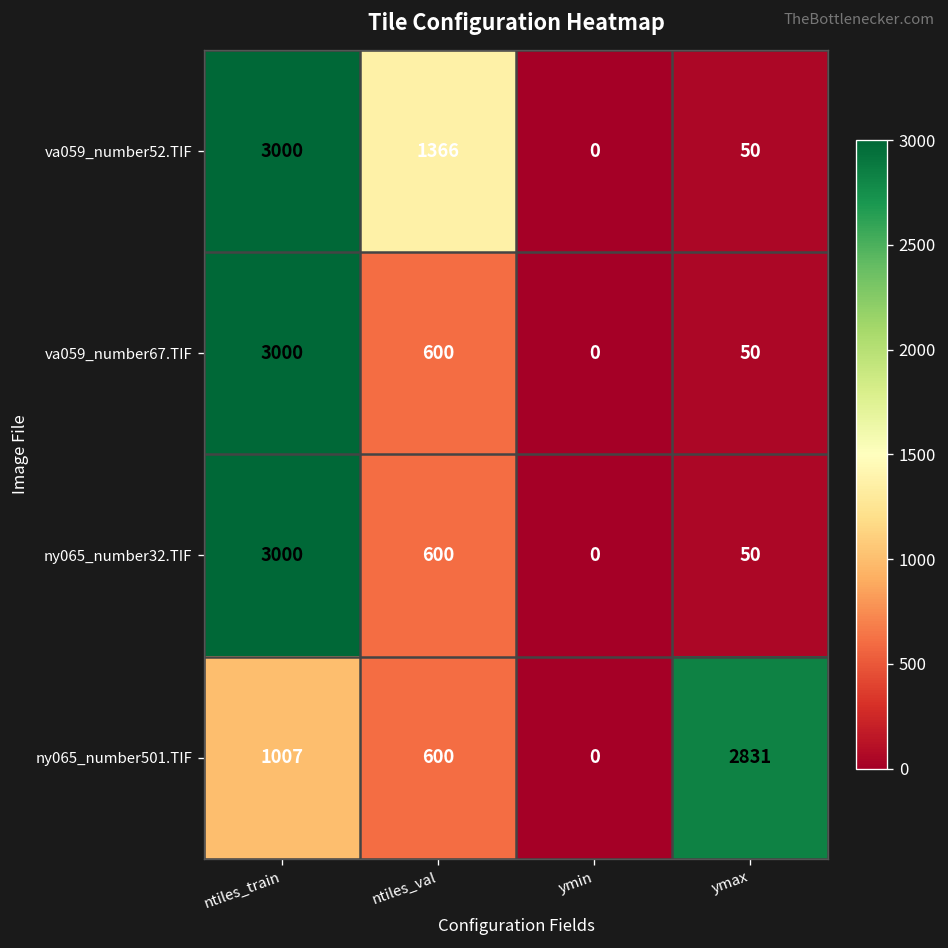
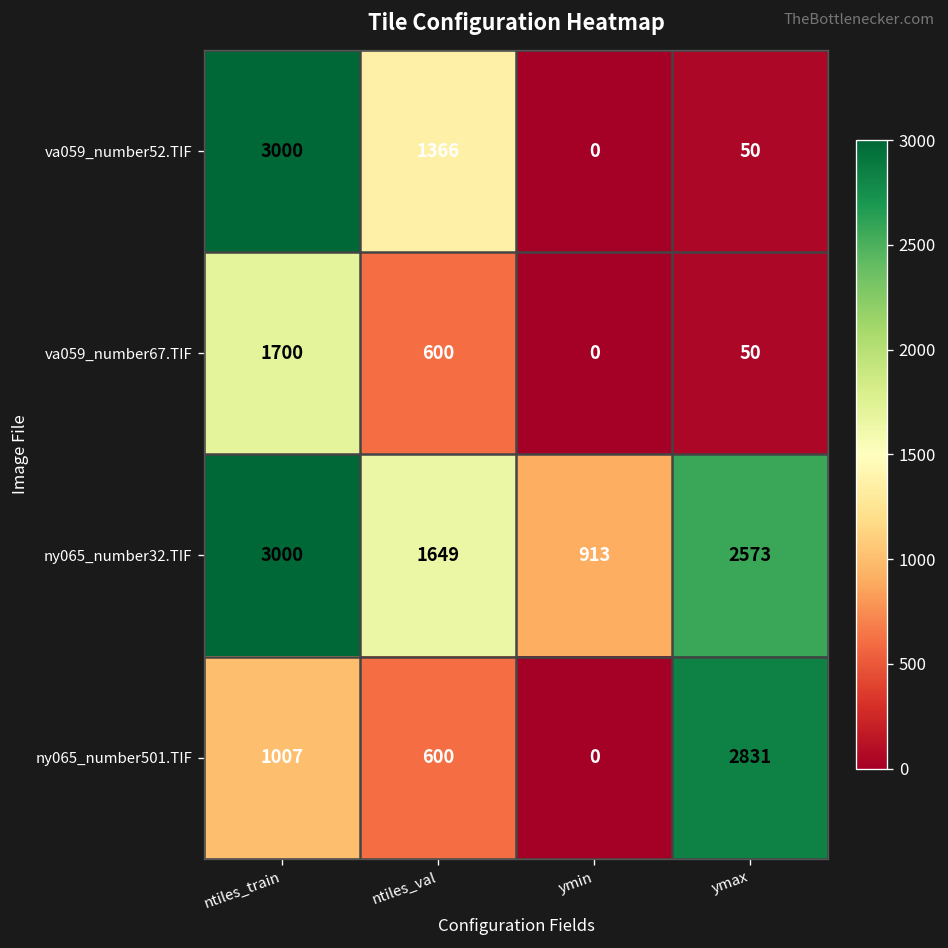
  {
    "va059_number52.TIF": {
      "ntiles_train": 3000,
      "ntiles_val": 1366,
      "ymin": 0,
      "ymax": 50
    },
    "va059_number67.TIF": {
-     "ntiles_train": 3000,
+     "ntiles_train": 1700,
      "ntiles_val": 600,
      "ymin": 0,
      "ymax": 50
    },
    "ny065_number32.TIF": {
      "ntiles_train": 3000,
-     "ntiles_val": 600,
-     "ymin": 0,
-     "ymax": 50
+     "ntiles_val": 1649,
+     "ymin": 913,
+     "ymax": 2573
    },
    "ny065_number501.TIF": {
      "ntiles_train": 1007,
      "ntiles_val": 600,
      "ymin": 0,
      "ymax": 2831
    }
  }
